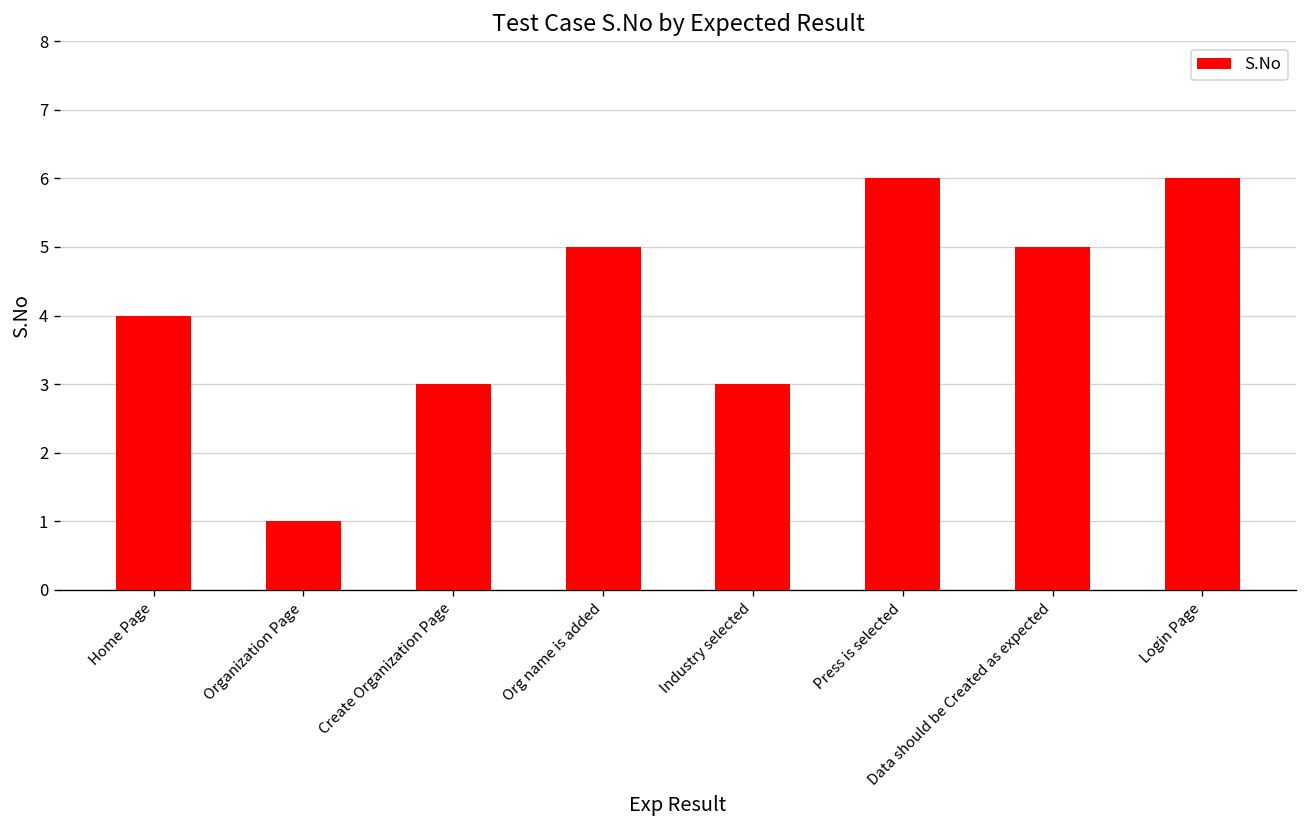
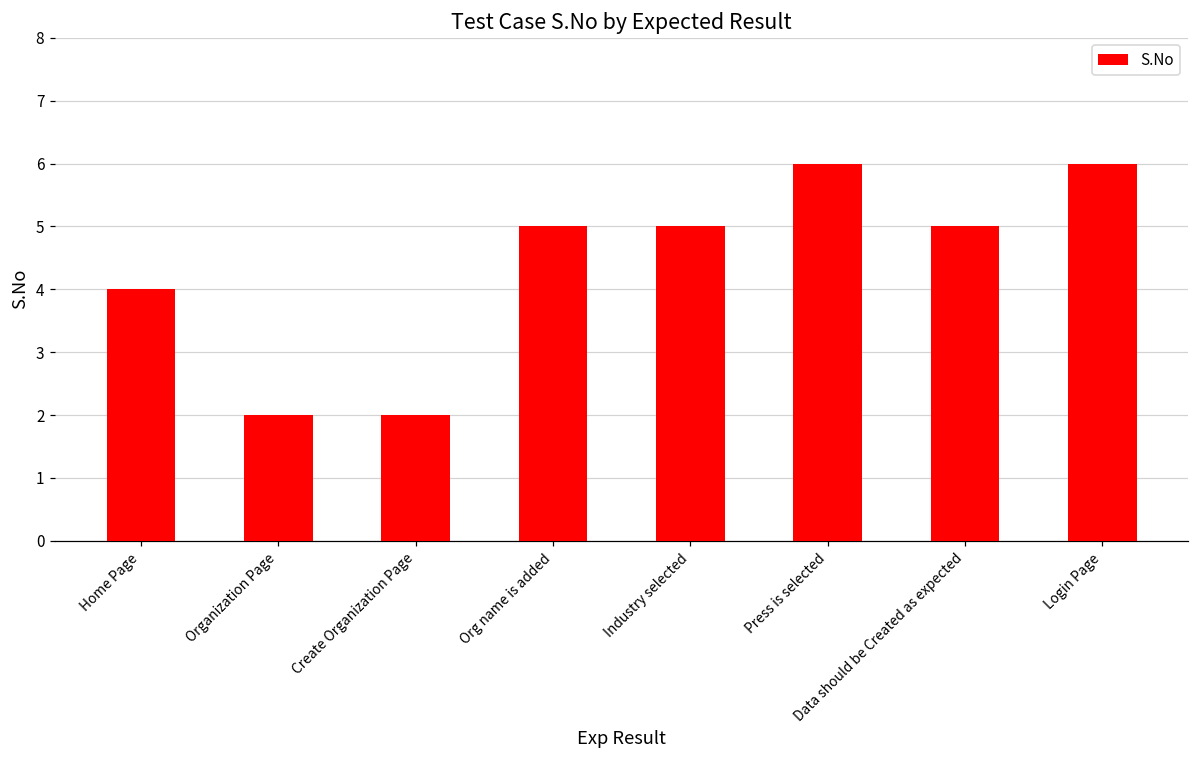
  {
    "Home Page": 4,
-   "Organization Page": 1,
-   "Create Organization Page": 3,
+   "Organization Page": 2,
+   "Create Organization Page": 2,
    "Org name is added": 5,
-   "Industry selected": 3,
+   "Industry selected": 5,
    "Press is selected": 6,
    "Data should be Created as expected": 5,
    "Login Page": 6
  }
